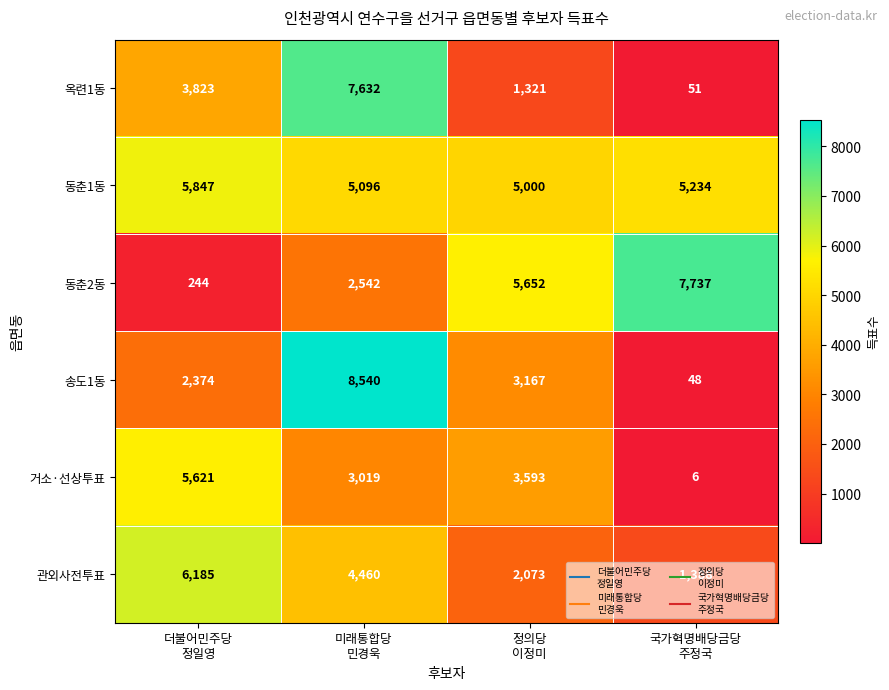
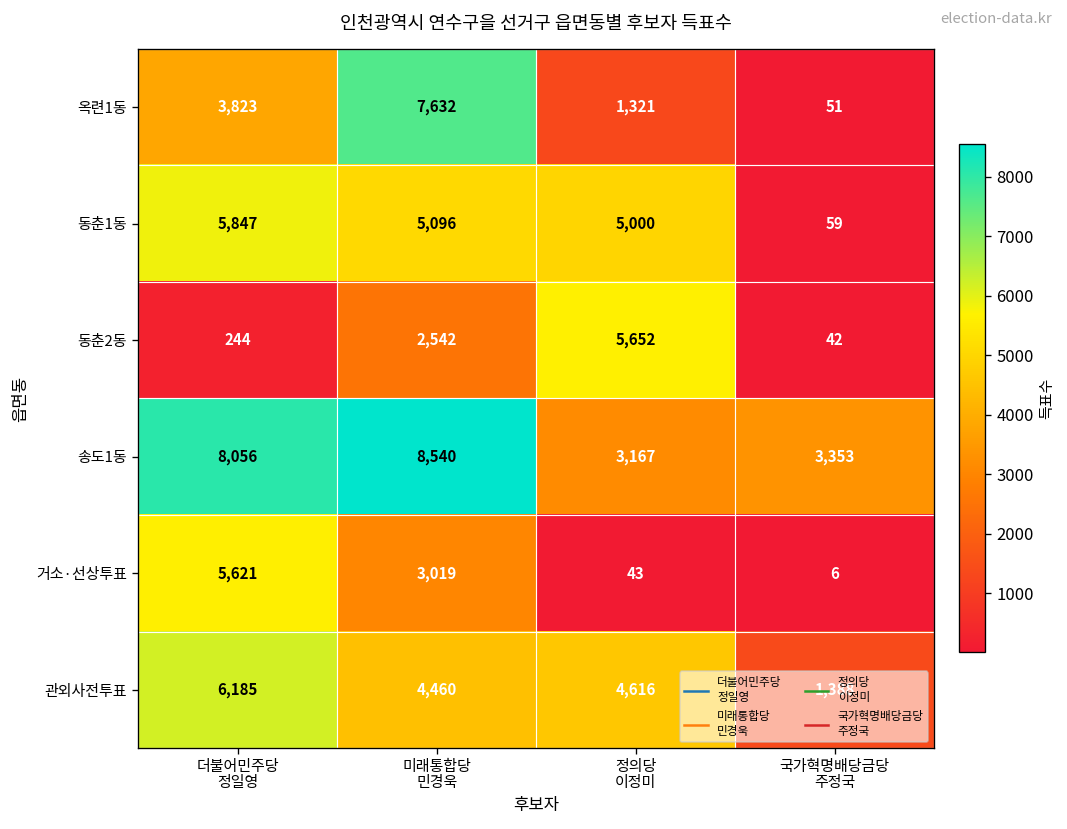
  {
    "옥련1동": {
      "더불어민주당 정일영": "3,823",
      "미래통합당 민경욱": "7,632",
      "정의당 이정미": "1,321",
      "국가혁명배당금당 주정국": "51"
    },
    "동춘1동": {
      "더불어민주당 정일영": "5,847",
      "미래통합당 민경욱": "5,096",
      "정의당 이정미": "5,000",
-     "국가혁명배당금당 주정국": "5,234"
+     "국가혁명배당금당 주정국": "59"
    },
    "동춘2동": {
      "더불어민주당 정일영": "244",
      "미래통합당 민경욱": "2,542",
      "정의당 이정미": "5,652",
-     "국가혁명배당금당 주정국": "7,737"
+     "국가혁명배당금당 주정국": "42"
    },
    "송도1동": {
-     "더불어민주당 정일영": "2,374",
+     "더불어민주당 정일영": "8,056",
      "미래통합당 민경욱": "8,540",
      "정의당 이정미": "3,167",
-     "국가혁명배당금당 주정국": "48"
+     "국가혁명배당금당 주정국": "3,353"
    },
    "거소·선상투표": {
      "더불어민주당 정일영": "5,621",
      "미래통합당 민경욱": "3,019",
-     "정의당 이정미": "3,593",
+     "정의당 이정미": "43",
      "국가혁명배당금당 주정국": "6"
    },
    "관외사전투표": {
      "더불어민주당 정일영": "6,185",
      "미래통합당 민경욱": "4,460",
-     "정의당 이정미": "2,073"
+     "정의당 이정미": "4,616"
    }
  }
